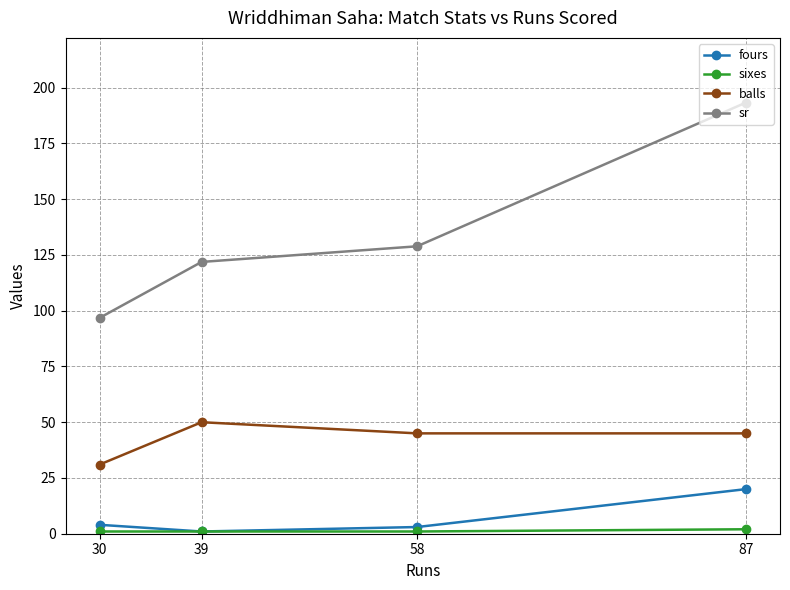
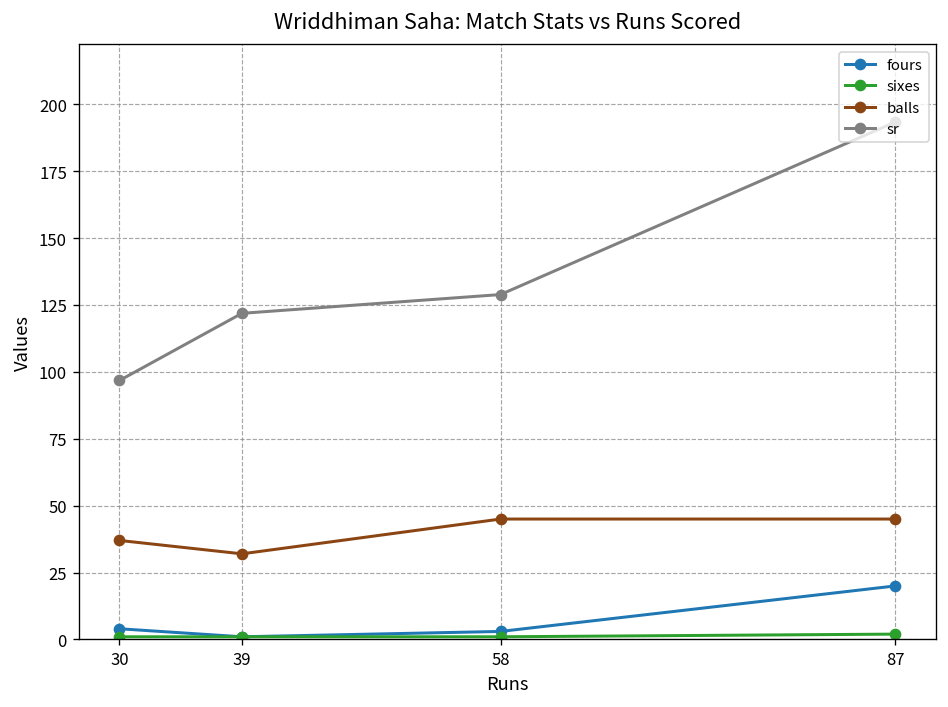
  {
    "fours": {
      "30": 4,
      "58": 3,
      "87": 20
    },
    "sixes": {
      "30": 1,
      "58": 1,
      "87": 2
    },
    "balls": {
-     "30": 31,
-     "39": 50,
+     "30": 37,
+     "39": 32,
      "58": 45,
      "87": 45
    },
    "sr": {
      "30": 97,
      "39": 122,
      "58": 129
    }
  }
